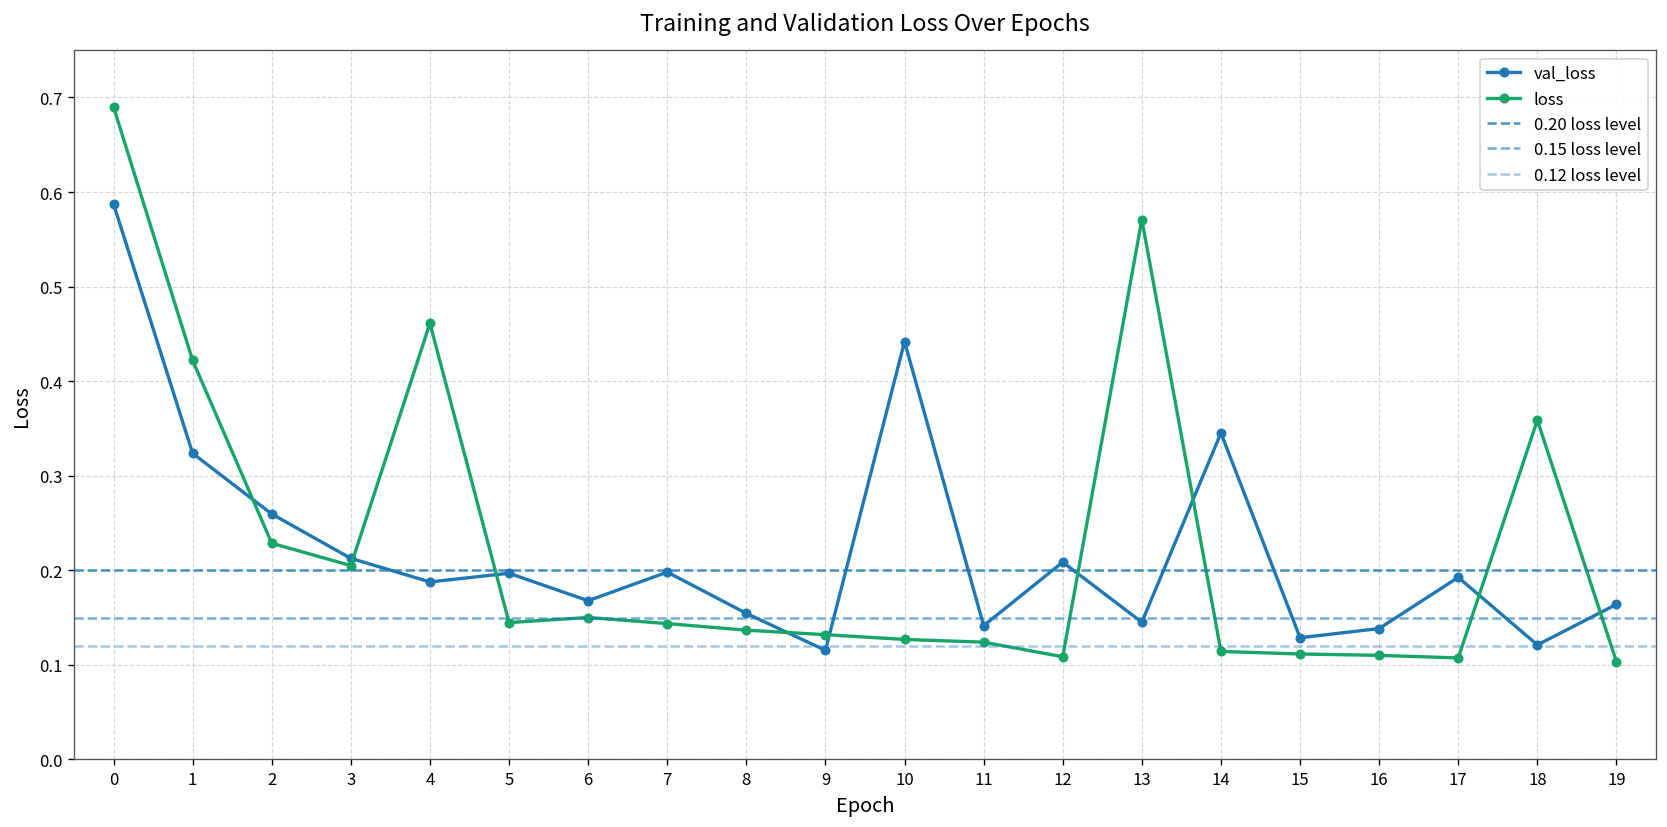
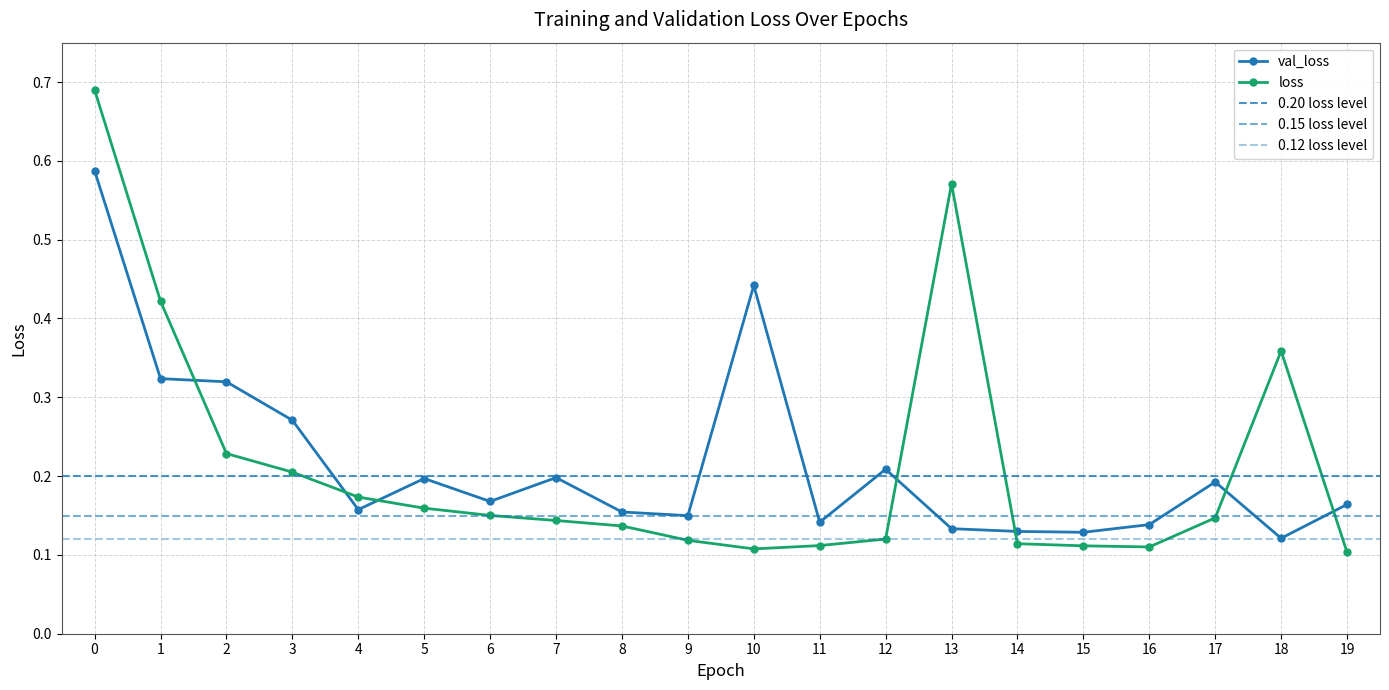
  {
    "val_loss": {
      "0": 0.59,
      "1": 0.32,
-     "2": 0.26,
-     "3": 0.21,
-     "4": 0.19,
+     "2": 0.32,
+     "3": 0.27,
+     "4": 0.16,
      "5": 0.20,
      "6": 0.17,
      "7": 0.20,
      "8": 0.15,
-     "9": 0.12,
+     "9": 0.15,
      "10": 0.44,
      "11": 0.14,
      "12": 0.21,
-     "13": 0.15,
-     "14": 0.35,
+     "13": 0.13,
+     "14": 0.13,
      "15": 0.13,
      "16": 0.14,
      "17": 0.19,
      "18": 0.12,
      "19": 0.16
    },
    "loss": {
      "0": 0.69,
      "1": 0.42,
      "2": 0.23,
      "3": 0.21,
-     "4": 0.46,
-     "5": 0.14,
+     "4": 0.17,
+     "5": 0.16,
      "6": 0.15,
      "7": 0.14,
      "8": 0.14,
-     "9": 0.13,
-     "10": 0.13,
-     "11": 0.12,
-     "12": 0.11,
+     "9": 0.12,
+     "10": 0.11,
+     "11": 0.11,
+     "12": 0.12,
      "13": 0.57,
      "14": 0.11,
      "15": 0.11,
      "16": 0.11,
-     "17": 0.11,
+     "17": 0.15,
      "18": 0.36,
      "19": 0.10
    }
  }
